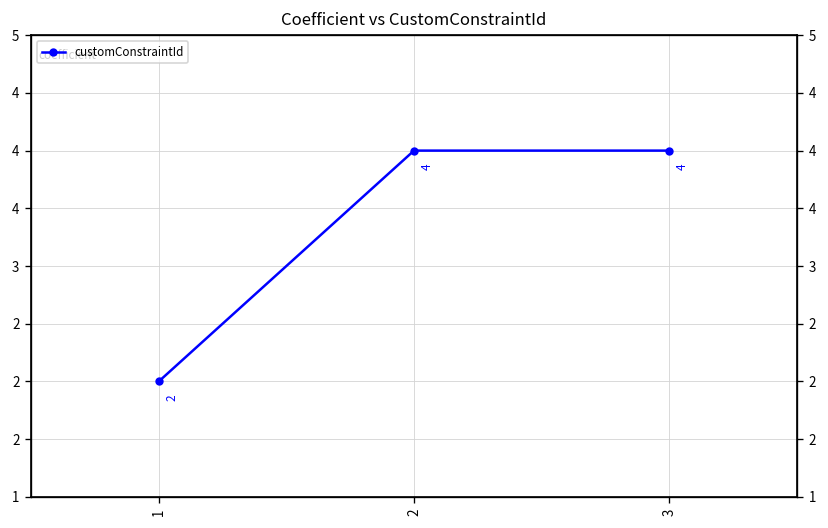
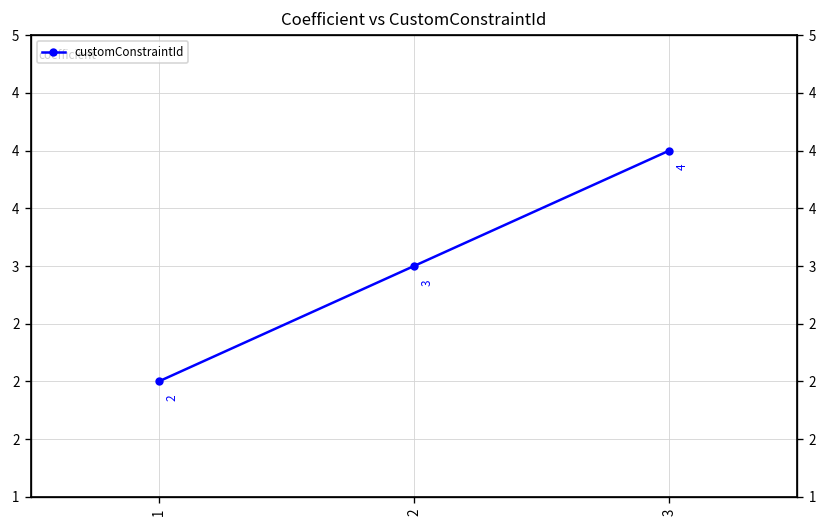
  {
    "1": 2,
-   "2": 4,
+   "2": 3,
    "3": 4
  }
